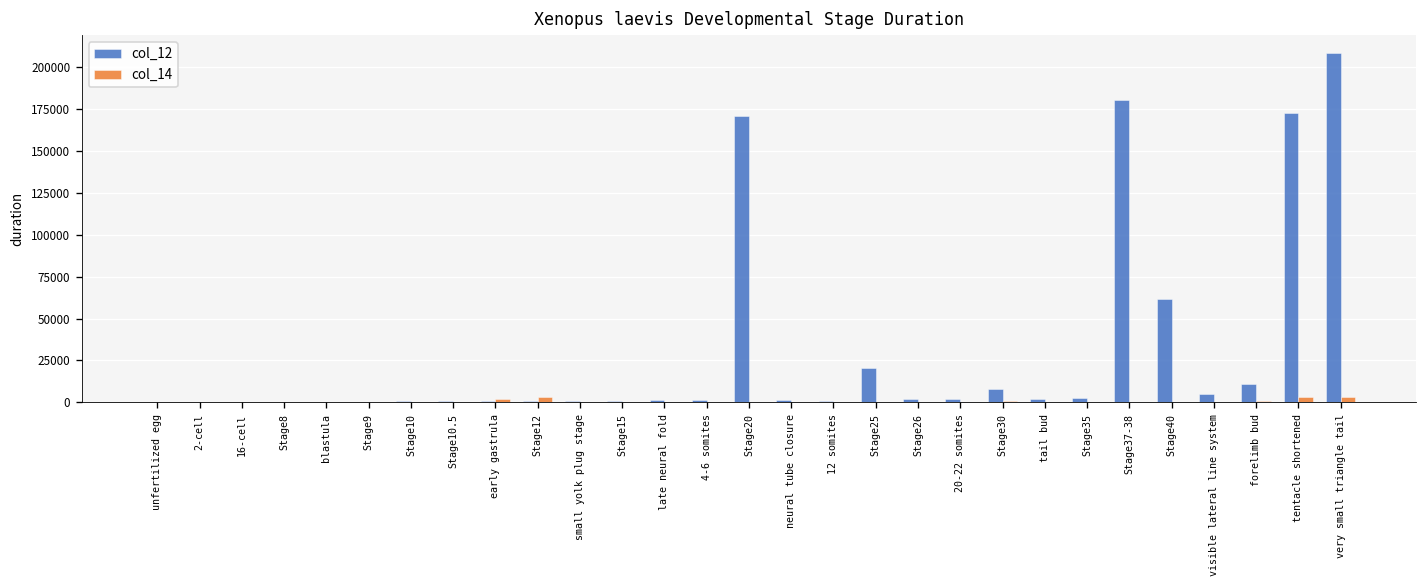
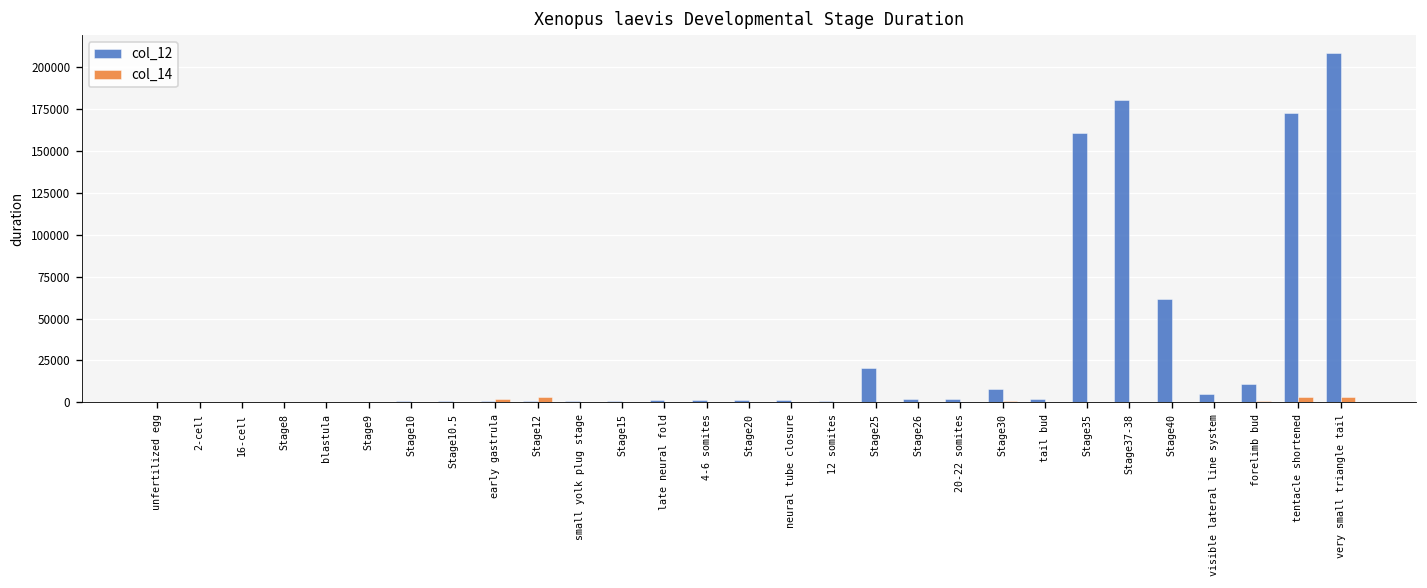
  {
    "col_12": {
      "unfertilized egg": 0,
-     "Stage20": 171000,
+     "Stage20": 1000,
      "Stage25": 20000,
      "20-22 somites": 2000,
      "Stage30": 8000,
      "tail bud": 2000,
-     "Stage35": 3000,
+     "Stage35": 161000,
      "Stage37-38": 180000,
      "Stage40": 62000,
      "visible lateral line system": 5000,
      "forelimb bud": 11000,
      "tentacle shortened": 173000,
      "very small triangle tail": 209000
    },
    "col_14": {
      "unfertilized egg": 0,
      "early gastrula": 2000,
      "Stage12": 3000,
      "tentacle shortened": 3000,
      "very small triangle tail": 3000
    }
  }
